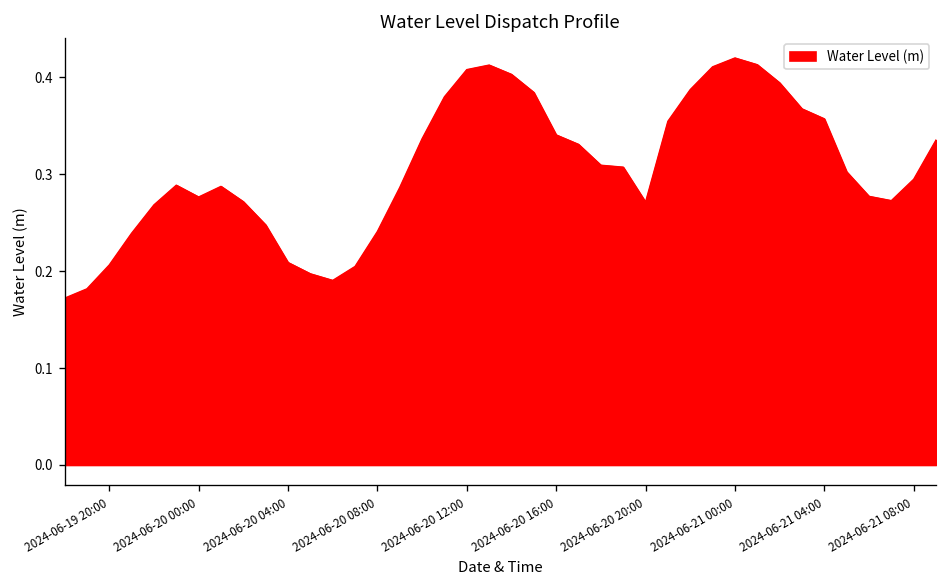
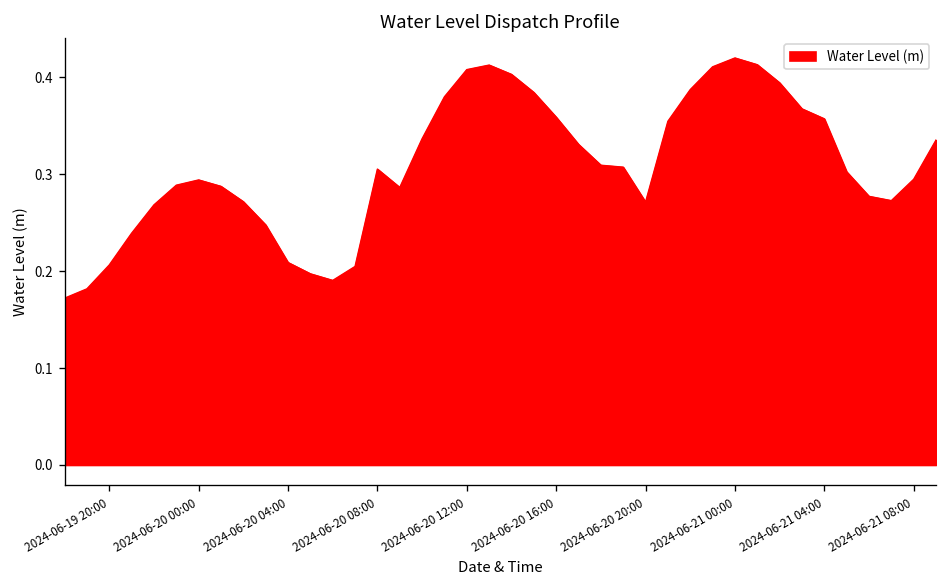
  {
    "2024-06-19 20:00": 0.21,
-   "2024-06-20 00:00": 0.28,
+   "2024-06-20 00:00": 0.29,
    "2024-06-20 04:00": 0.21,
-   "2024-06-20 08:00": 0.24,
+   "2024-06-20 08:00": 0.31,
    "2024-06-20 12:00": 0.41,
-   "2024-06-20 16:00": 0.34,
+   "2024-06-20 16:00": 0.36,
    "2024-06-20 20:00": 0.27,
    "2024-06-21 00:00": 0.42,
    "2024-06-21 04:00": 0.36,
    "2024-06-21 08:00": 0.29
  }
